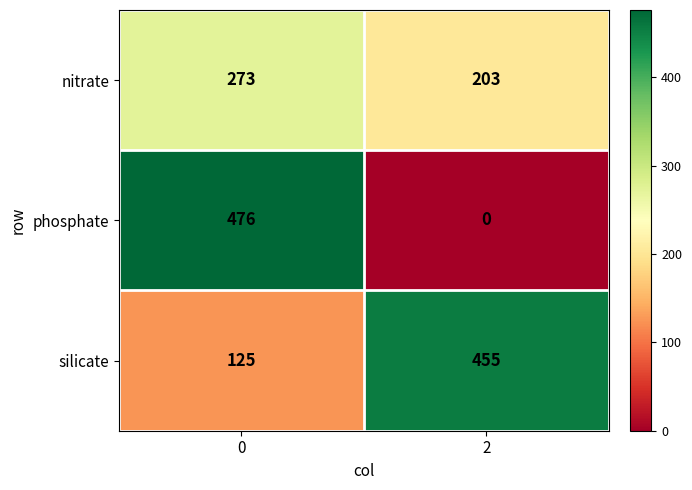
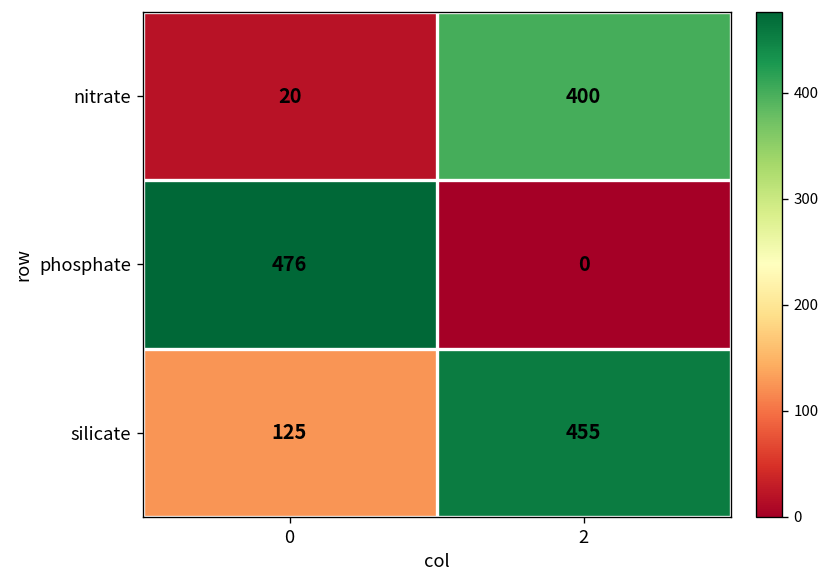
  {
    "nitrate": {
-     "0": 273,
-     "2": 203
+     "0": 20,
+     "2": 400
    },
    "phosphate": {
      "0": 476,
      "2": 0
    },
    "silicate": {
      "0": 125,
      "2": 455
    }
  }
